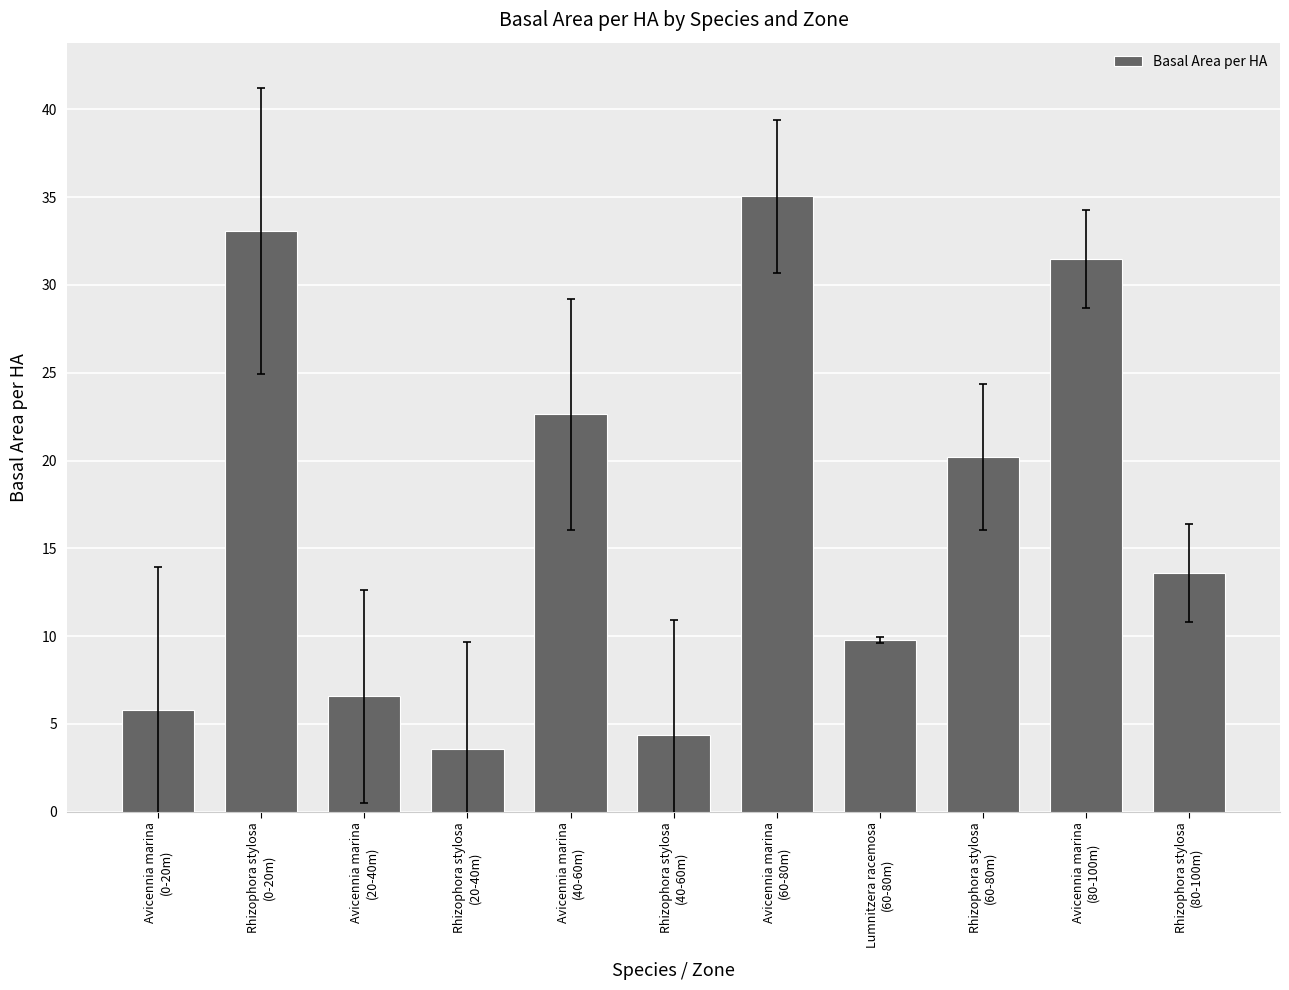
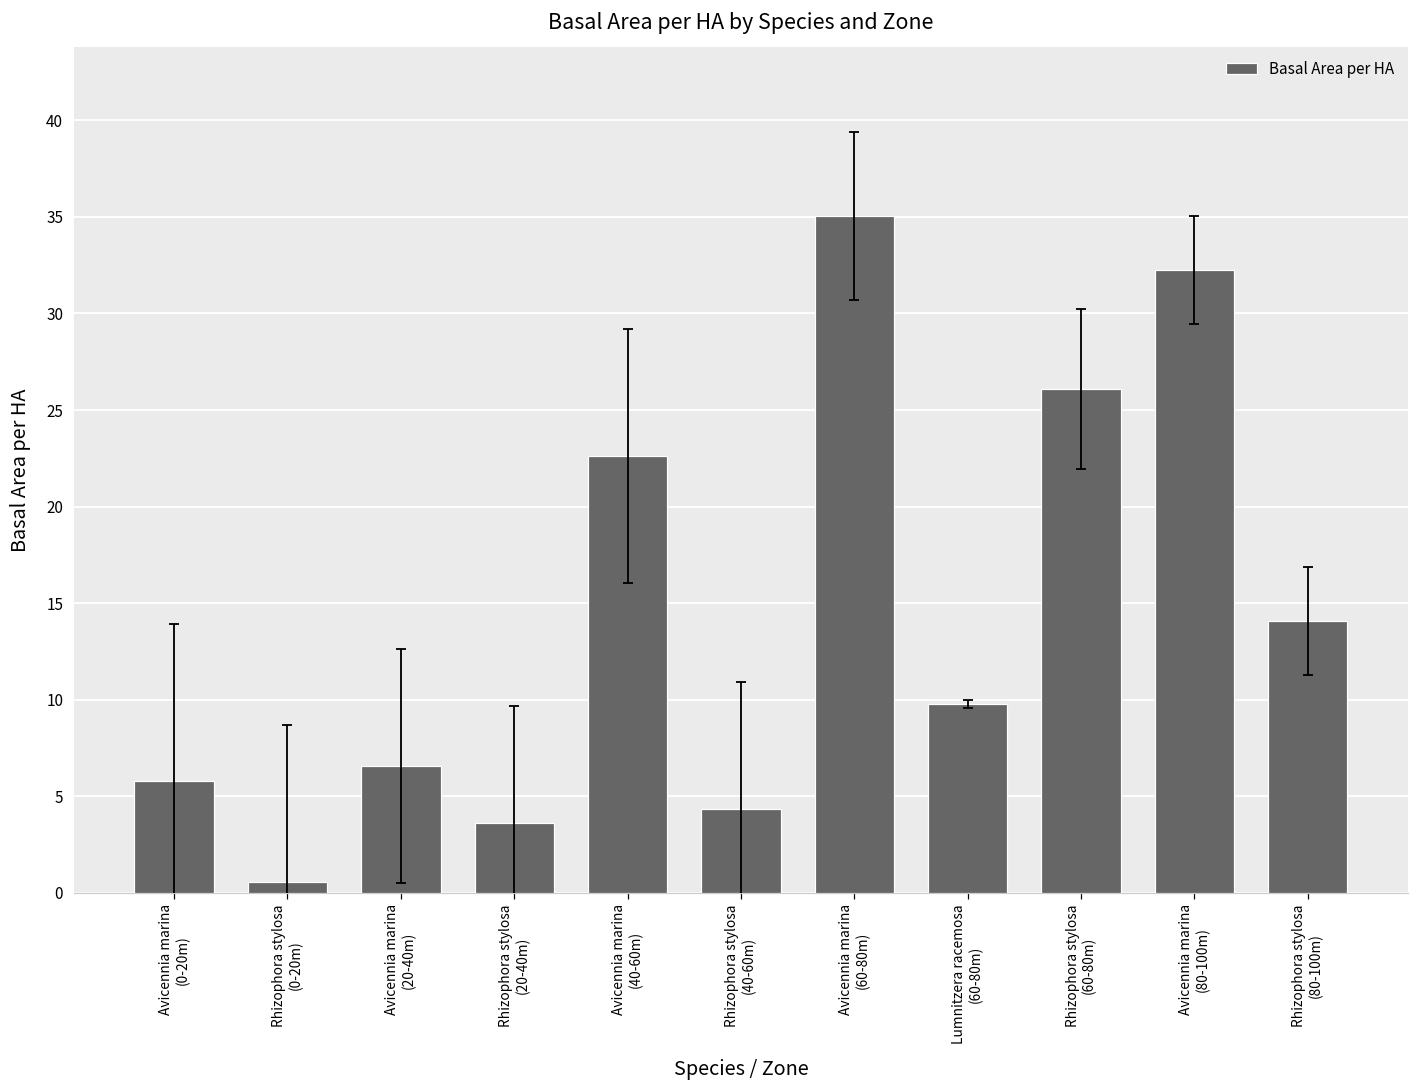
  {
    "Basal Area per HA": {
      "Avicennia marina (0-20m)": 5.8,
-     "Rhizophora stylosa (0-20m)": 33.1,
+     "Rhizophora stylosa (0-20m)": 0.5,
      "Avicennia marina (20-40m)": 6.6,
      "Rhizophora stylosa (20-40m)": 3.6,
      "Avicennia marina (40-60m)": 22.6,
      "Rhizophora stylosa (40-60m)": 4.4,
      "Avicennia marina (60-80m)": 35.0,
      "Lumnitzera racemosa (60-80m)": 9.8,
-     "Rhizophora stylosa (60-80m)": 20.2,
-     "Avicennia marina (80-100m)": 31.5,
-     "Rhizophora stylosa (80-100m)": 13.6
+     "Rhizophora stylosa (60-80m)": 26.1,
+     "Avicennia marina (80-100m)": 32.3,
+     "Rhizophora stylosa (80-100m)": 14.1
    }
  }
